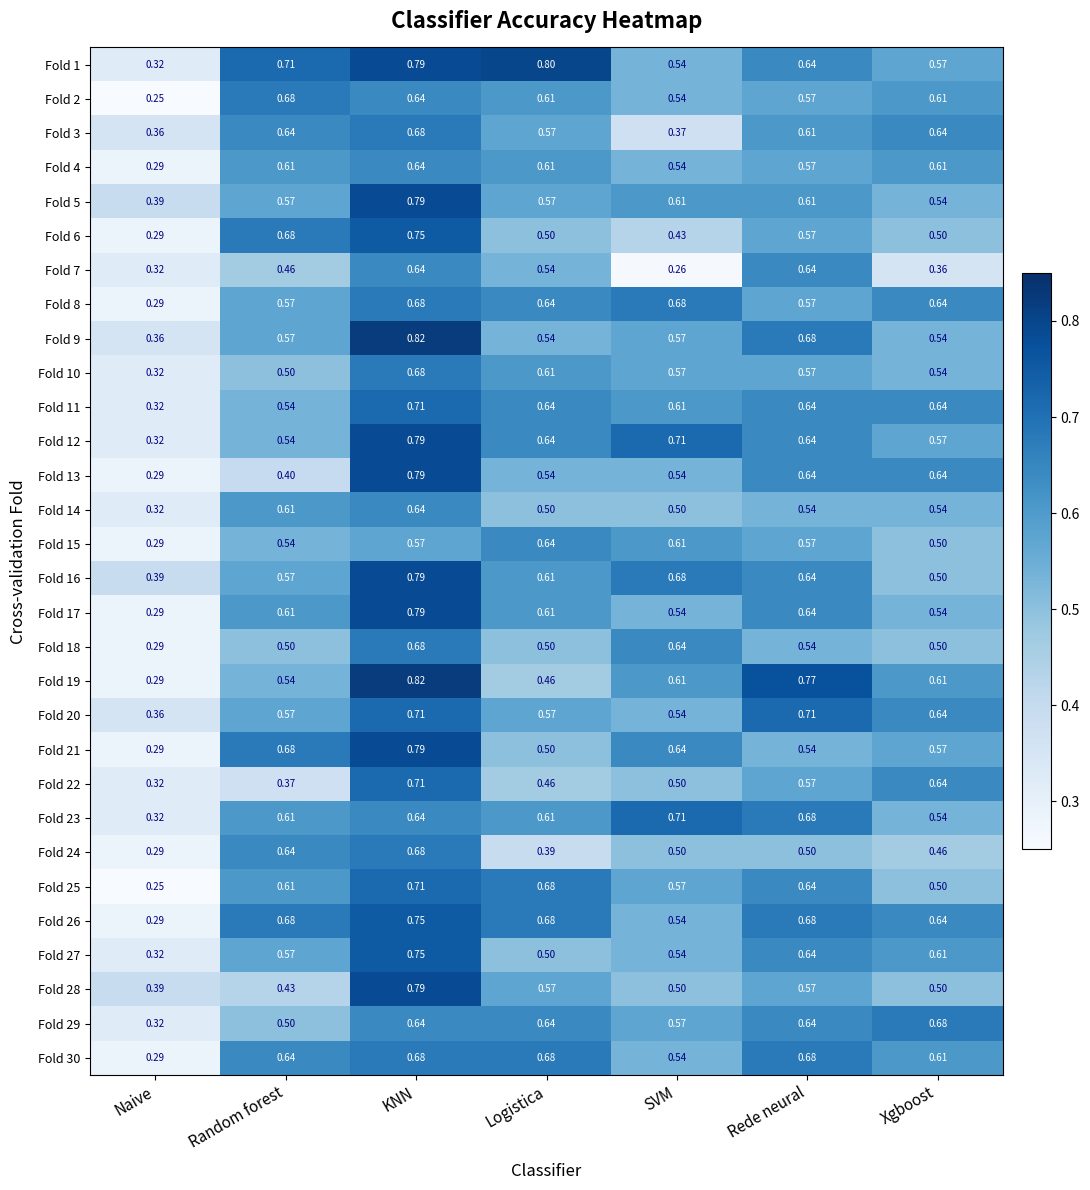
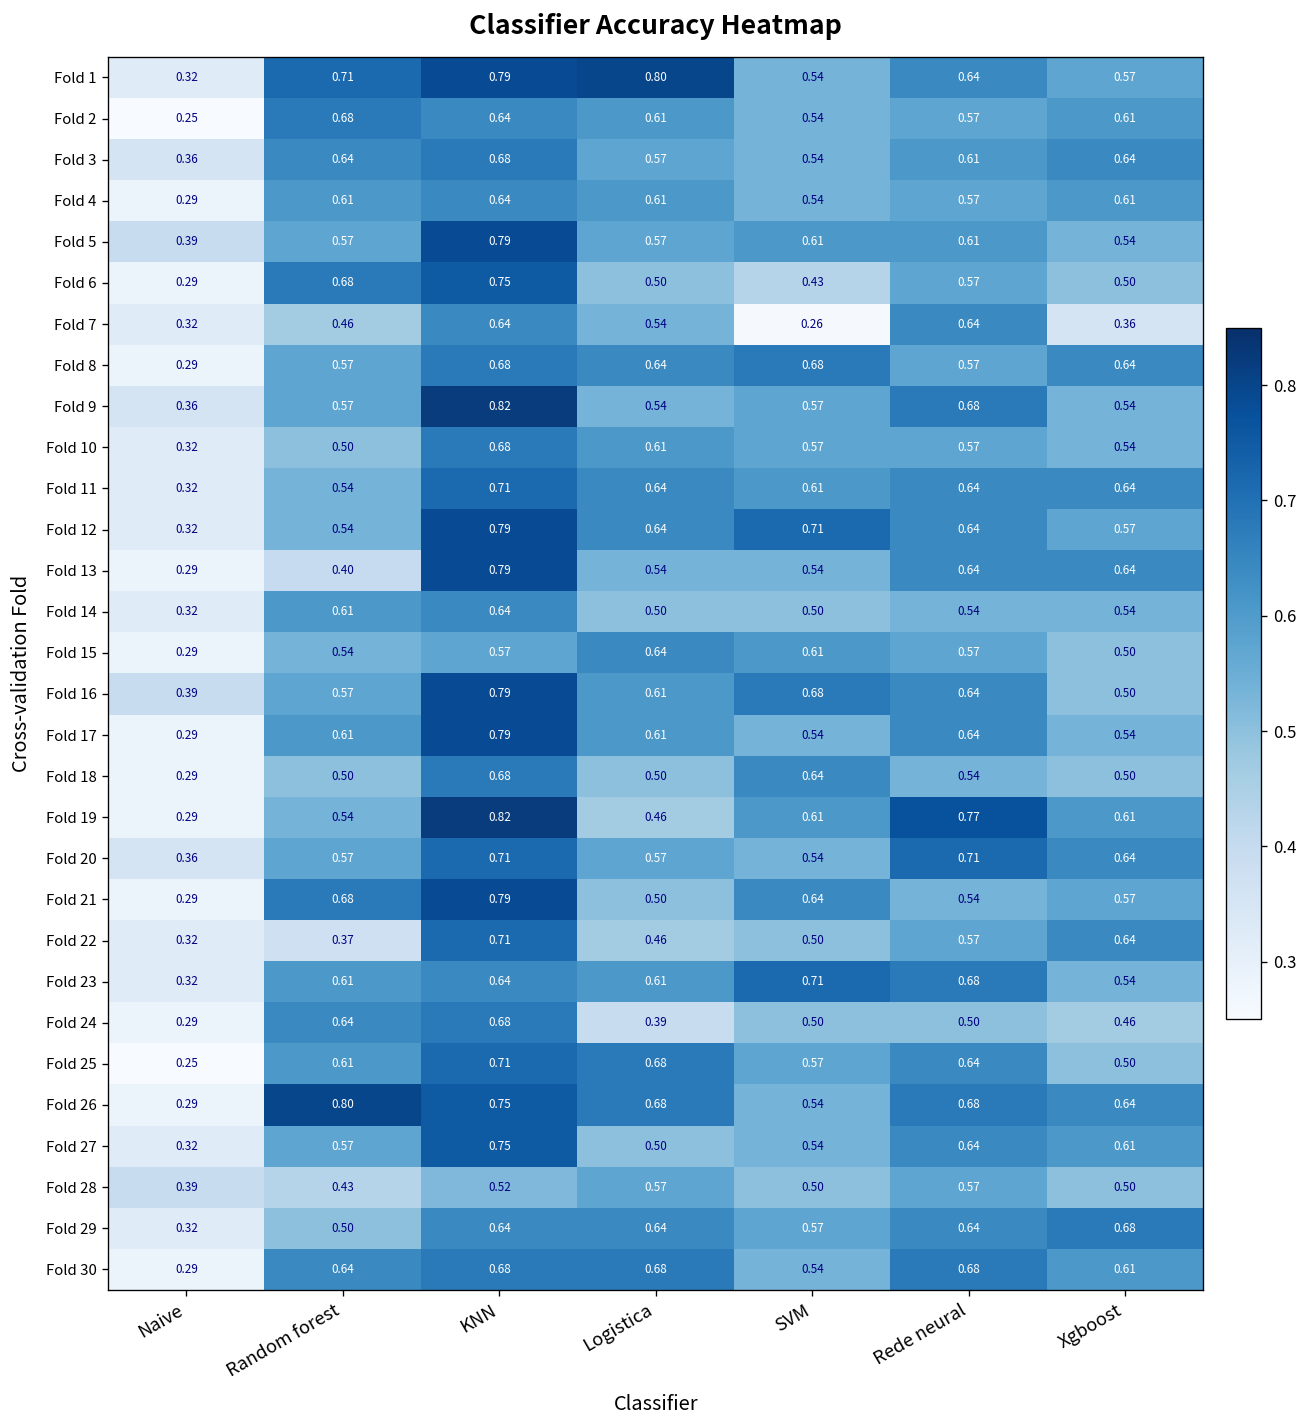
  {
    "Fold 3": {
      "Naive": 0.36,
      "Random forest": 0.64,
      "KNN": 0.68,
      "Logistica": 0.57,
-     "SVM": 0.37,
+     "SVM": 0.54,
      "Rede neural": 0.61,
      "Xgboost": 0.64
    },
    "Fold 26": {
      "Naive": 0.29,
-     "Random forest": 0.68,
+     "Random forest": 0.80,
      "KNN": 0.75,
      "Logistica": 0.68,
      "SVM": 0.54,
      "Rede neural": 0.68,
      "Xgboost": 0.64
    },
    "Fold 28": {
      "Naive": 0.39,
      "Random forest": 0.43,
-     "KNN": 0.79,
+     "KNN": 0.52,
      "Logistica": 0.57,
      "SVM": 0.50,
      "Rede neural": 0.57,
      "Xgboost": 0.50
    }
  }
